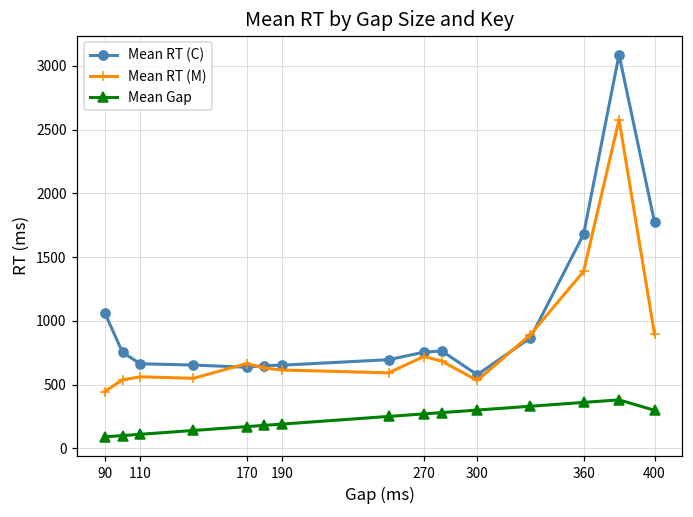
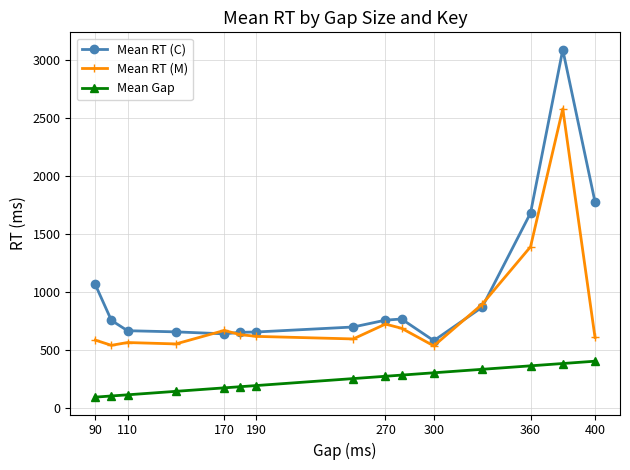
  {
    "Mean RT (C)": {
      "90": 1060,
      "110": 660,
      "170": 640,
      "190": 650,
      "270": 750,
      "300": 580,
      "360": 1680,
      "400": 1770
    },
    "Mean RT (M)": {
-     "90": 450,
+     "90": 580,
      "110": 560,
      "170": 670,
      "190": 610,
      "270": 720,
      "300": 530,
      "360": 1390,
-     "400": 900
+     "400": 610
    },
    "Mean Gap": {
      "90": 90,
      "110": 110,
      "170": 170,
      "190": 190,
      "270": 270,
      "300": 300,
      "360": 360,
-     "400": 300
+     "400": 400
    }
  }
